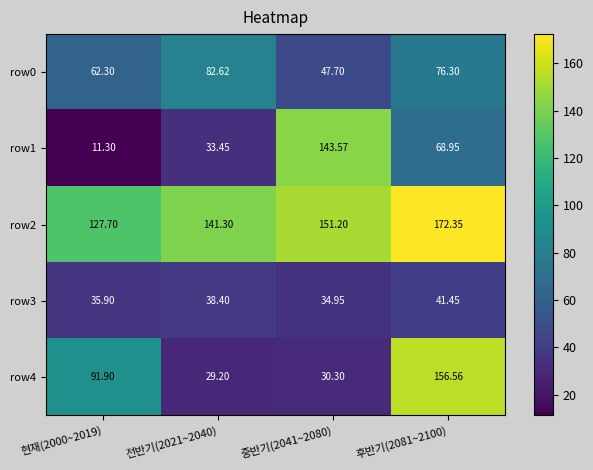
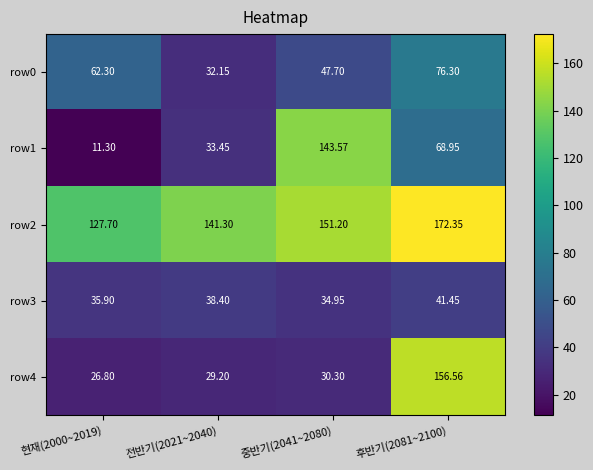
  {
    "row0": {
      "현재(2000~2019)": 62.30,
-     "전반기(2021~2040)": 82.62,
+     "전반기(2021~2040)": 32.15,
      "중반기(2041~2080)": 47.70,
      "후반기(2081~2100)": 76.30
    },
    "row1": {
      "현재(2000~2019)": 11.30,
      "전반기(2021~2040)": 33.45,
      "중반기(2041~2080)": 143.57,
      "후반기(2081~2100)": 68.95
    },
    "row2": {
      "현재(2000~2019)": 127.70,
      "전반기(2021~2040)": 141.30,
      "중반기(2041~2080)": 151.20,
      "후반기(2081~2100)": 172.35
    },
    "row3": {
      "현재(2000~2019)": 35.90,
      "전반기(2021~2040)": 38.40,
      "중반기(2041~2080)": 34.95,
      "후반기(2081~2100)": 41.45
    },
    "row4": {
-     "현재(2000~2019)": 91.90,
+     "현재(2000~2019)": 26.80,
      "전반기(2021~2040)": 29.20,
      "중반기(2041~2080)": 30.30,
      "후반기(2081~2100)": 156.56
    }
  }
